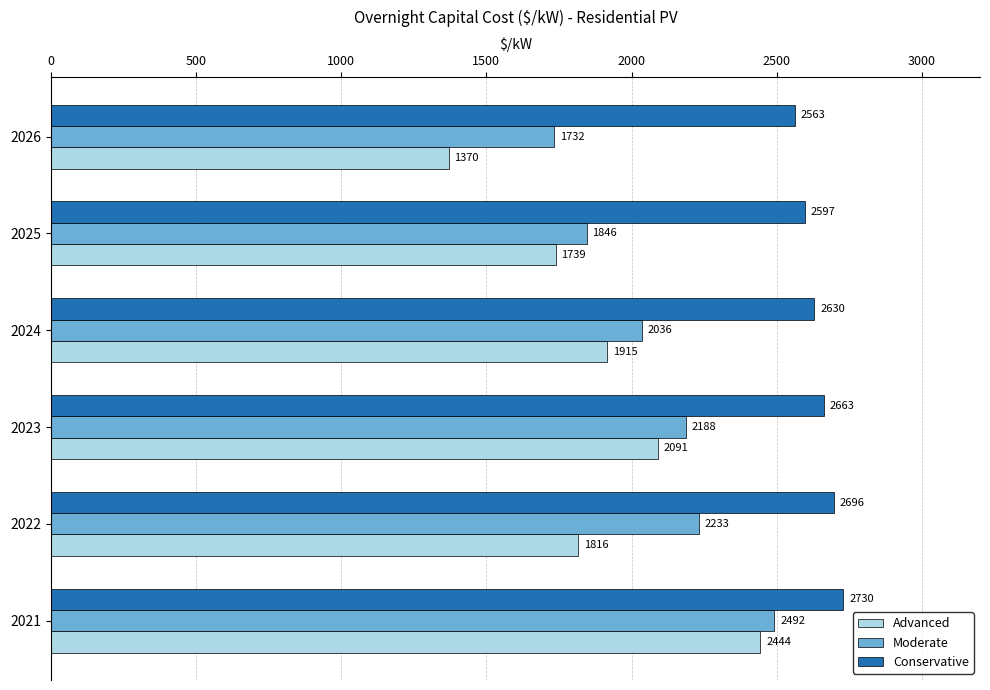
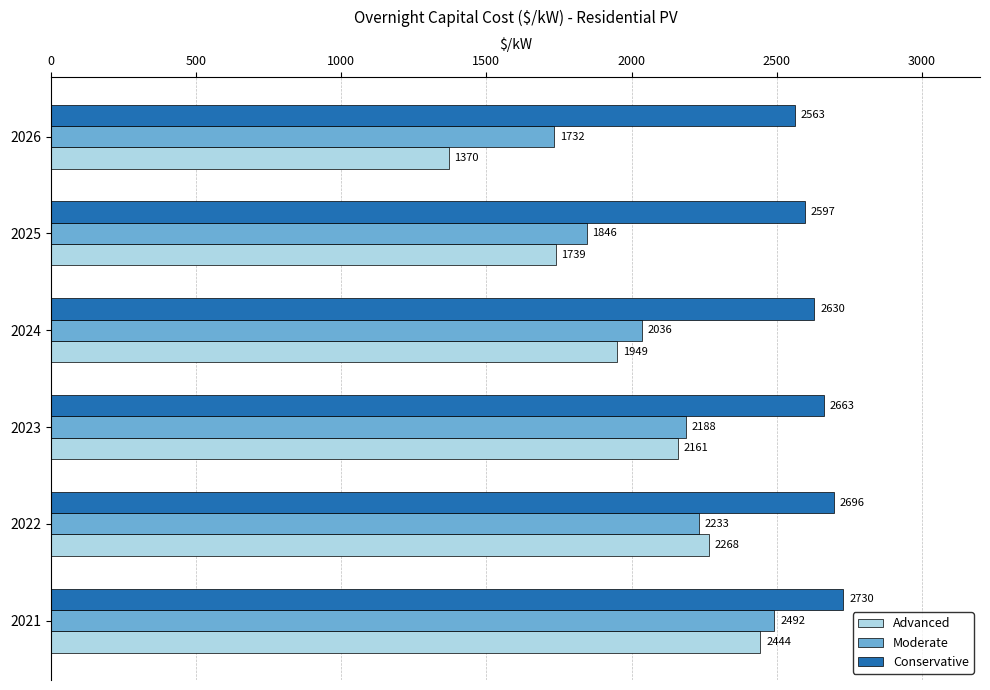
  {
    "Advanced": {
      "2026": 1370,
      "2025": 1739,
-     "2024": 1915,
-     "2023": 2091,
-     "2022": 1816,
+     "2024": 1949,
+     "2023": 2161,
+     "2022": 2268,
      "2021": 2444
    },
    "Moderate": {
      "2026": 1732,
      "2025": 1846,
      "2024": 2036,
      "2023": 2188,
      "2022": 2233,
      "2021": 2492
    },
    "Conservative": {
      "2026": 2563,
      "2025": 2597,
      "2024": 2630,
      "2023": 2663,
      "2022": 2696,
      "2021": 2730
    }
  }
